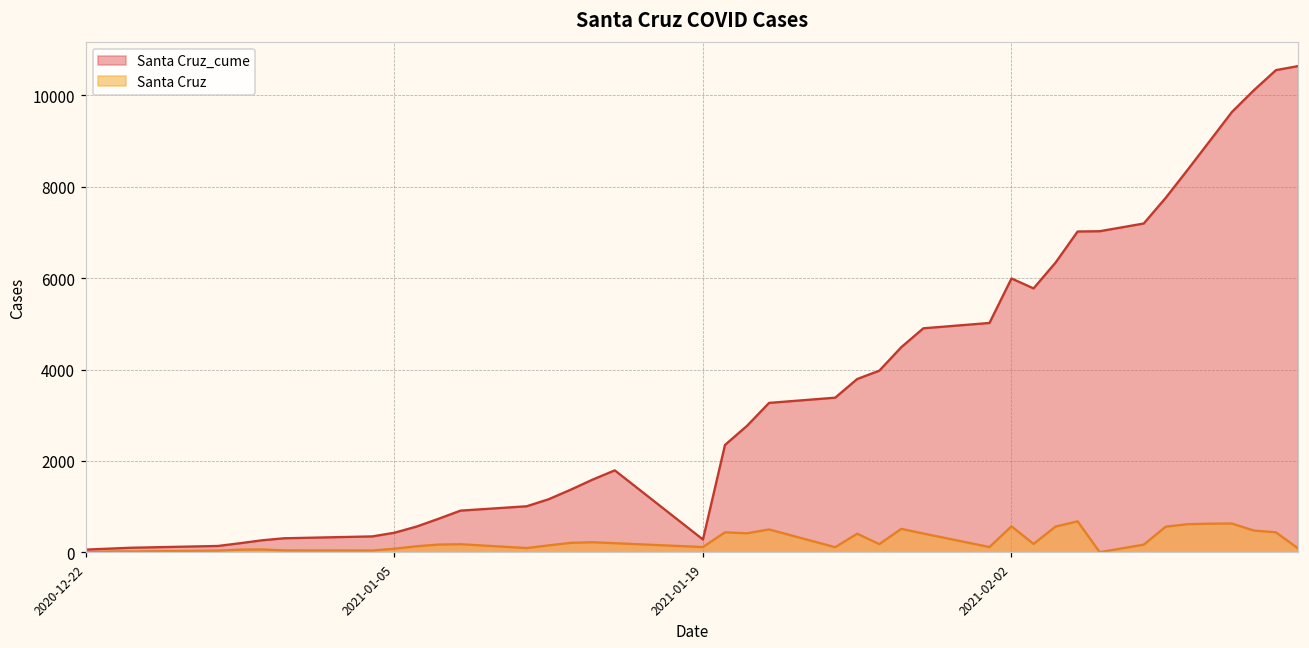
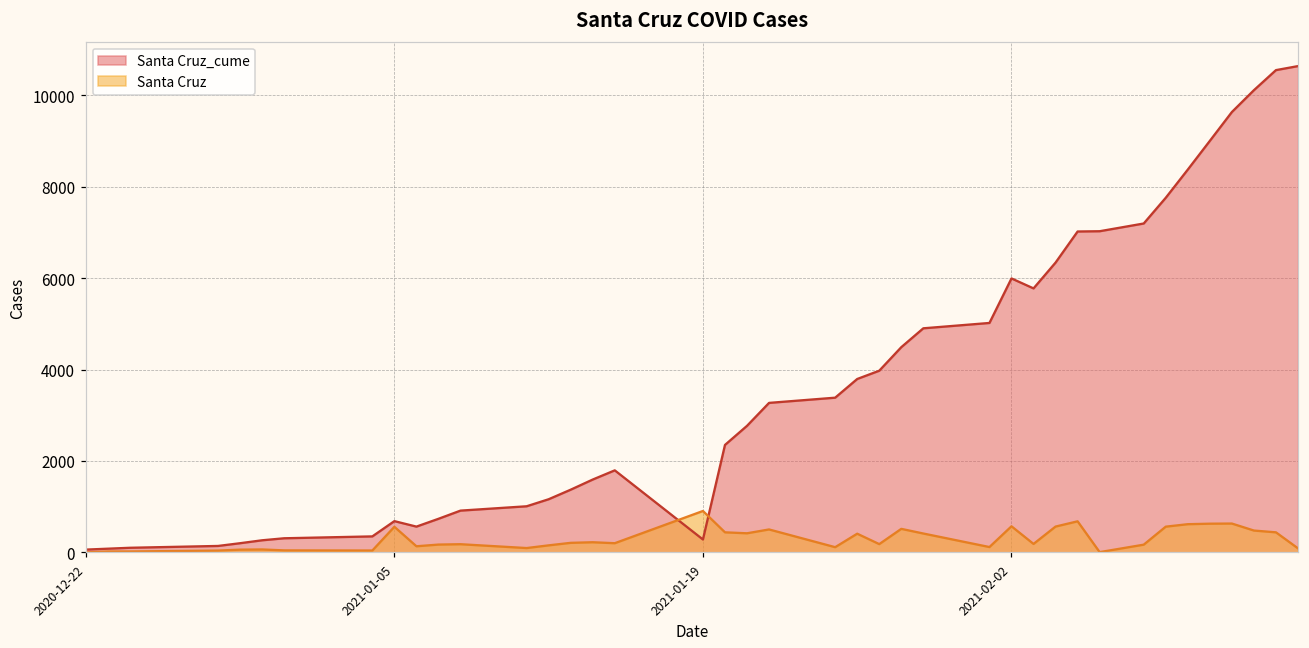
  {
    "Santa Cruz_cume": {
      "2020-12-22": 100,
-     "2021-01-05": 400,
+     "2021-01-05": 700,
      "2021-01-19": 300,
      "2021-02-02": 6000
    },
    "Santa Cruz": {
      "2020-12-22": 0,
-     "2021-01-05": 100,
-     "2021-01-19": 100,
+     "2021-01-05": 600,
+     "2021-01-19": 900,
      "2021-02-02": 600
    }
  }
